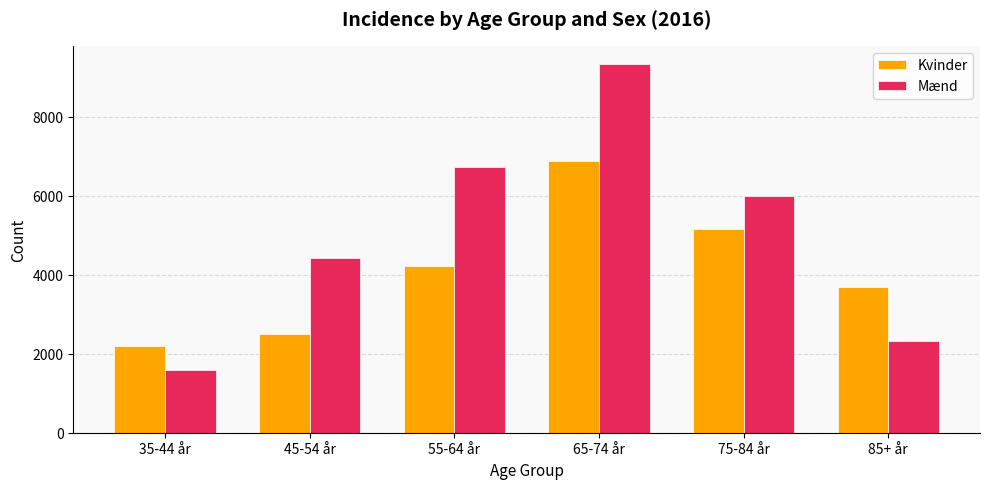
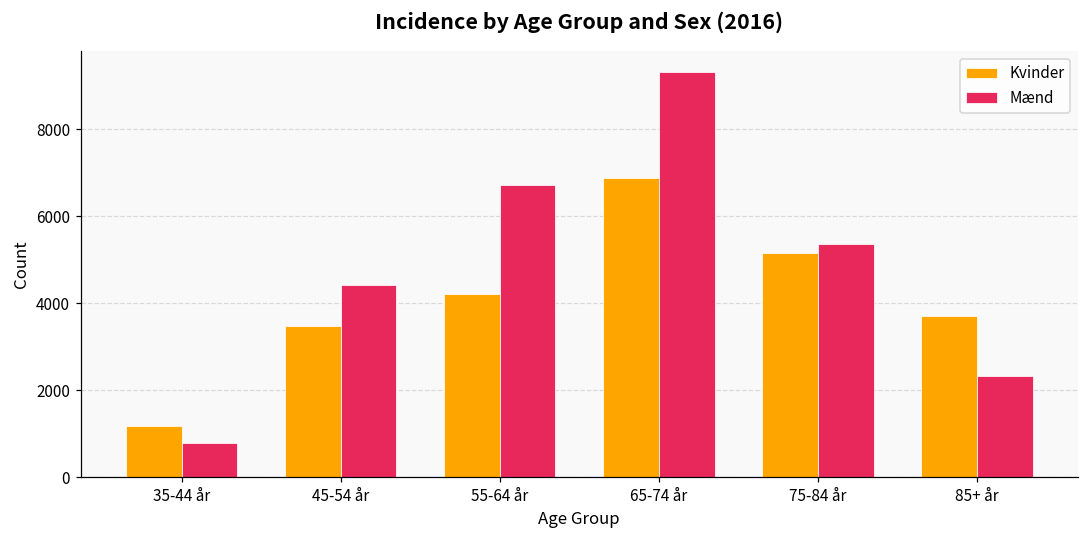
  {
    "Kvinder": {
-     "35-44 år": 2200,
-     "45-54 år": 2500,
+     "35-44 år": 1200,
+     "45-54 år": 3500,
      "55-64 år": 4200,
      "65-74 år": 6900,
      "75-84 år": 5200,
      "85+ år": 3700
    },
    "Mænd": {
-     "35-44 år": 1600,
+     "35-44 år": 800,
      "45-54 år": 4400,
      "55-64 år": 6700,
      "65-74 år": 9300,
-     "75-84 år": 6000,
+     "75-84 år": 5400,
      "85+ år": 2300
    }
  }
